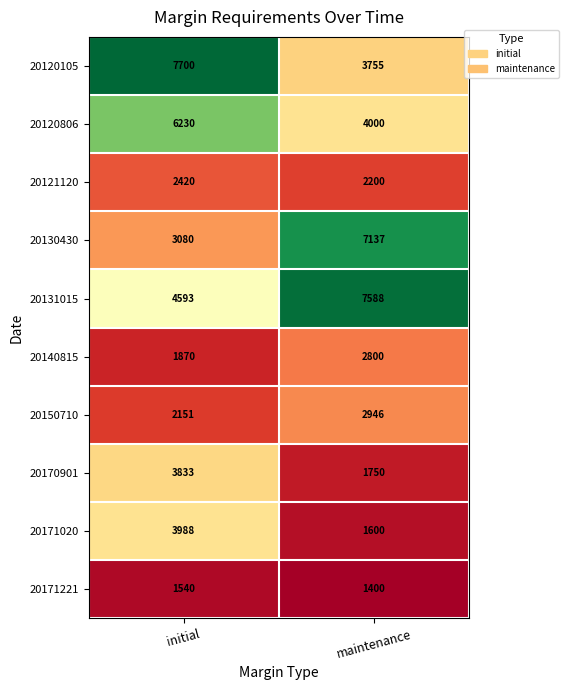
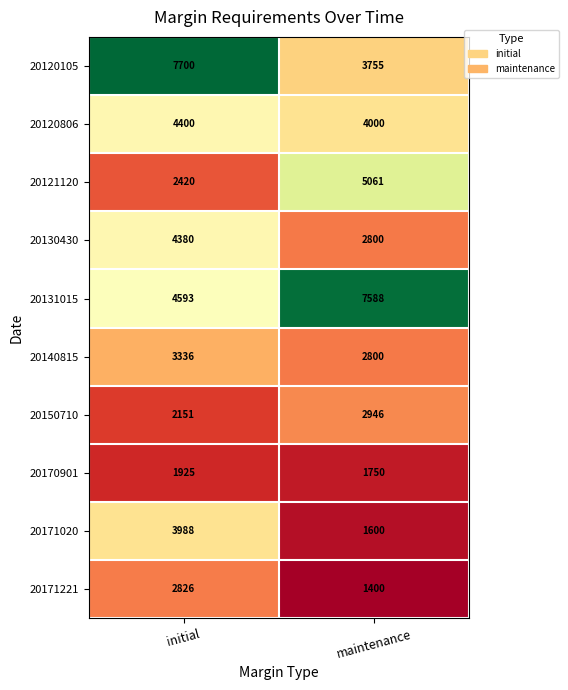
  {
    "20120105": {
      "initial": 7700,
      "maintenance": 3755
    },
    "20120806": {
-     "initial": 6230,
+     "initial": 4400,
      "maintenance": 4000
    },
    "20121120": {
      "initial": 2420,
-     "maintenance": 2200
+     "maintenance": 5061
    },
    "20130430": {
-     "initial": 3080,
-     "maintenance": 7137
+     "initial": 4380,
+     "maintenance": 2800
    },
    "20131015": {
      "initial": 4593,
      "maintenance": 7588
    },
    "20140815": {
-     "initial": 1870,
+     "initial": 3336,
      "maintenance": 2800
    },
    "20150710": {
      "initial": 2151,
      "maintenance": 2946
    },
    "20170901": {
-     "initial": 3833,
+     "initial": 1925,
      "maintenance": 1750
    },
    "20171020": {
      "initial": 3988,
      "maintenance": 1600
    },
    "20171221": {
-     "initial": 1540,
+     "initial": 2826,
      "maintenance": 1400
    }
  }
